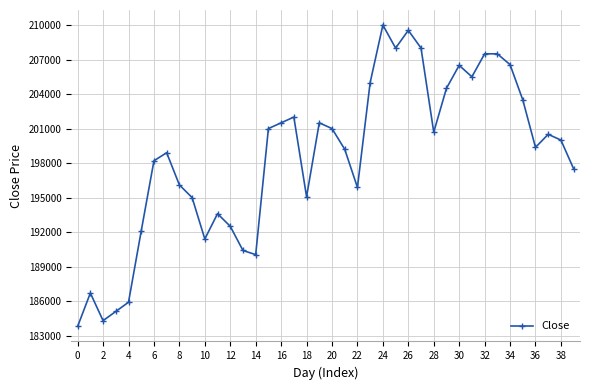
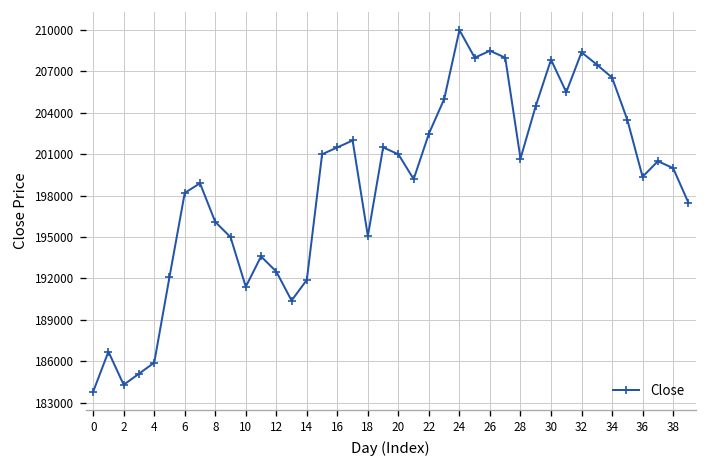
  {
    "0": 183800,
    "2": 184300,
    "4": 185900,
    "6": 198200,
    "8": 196100,
    "10": 191400,
    "12": 192500,
-   "14": 190000,
+   "14": 191900,
    "16": 201500,
    "18": 195100,
    "20": 201000,
-   "22": 195900,
+   "22": 202500,
    "24": 210000,
-   "26": 209500,
+   "26": 208500,
    "28": 200700,
-   "30": 206500,
-   "32": 207500,
+   "30": 207900,
+   "32": 208400,
    "34": 206600,
    "36": 199400,
    "38": 200000
  }
